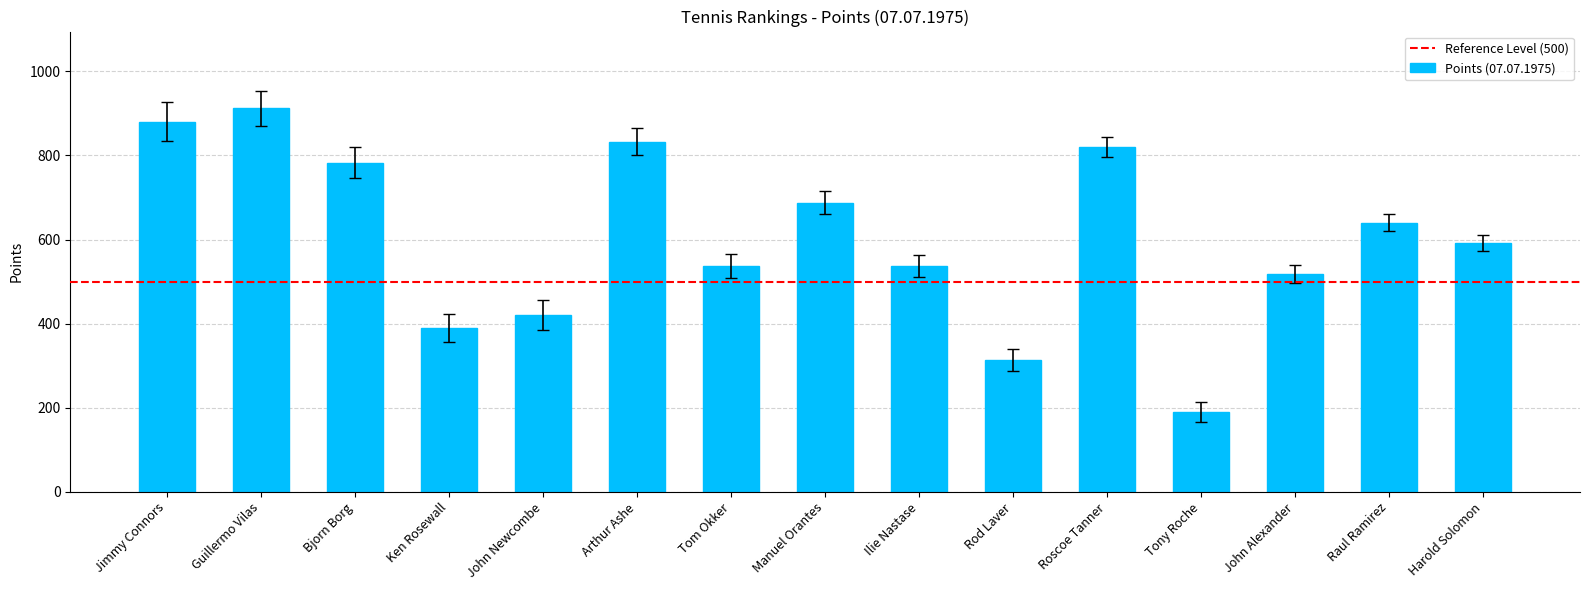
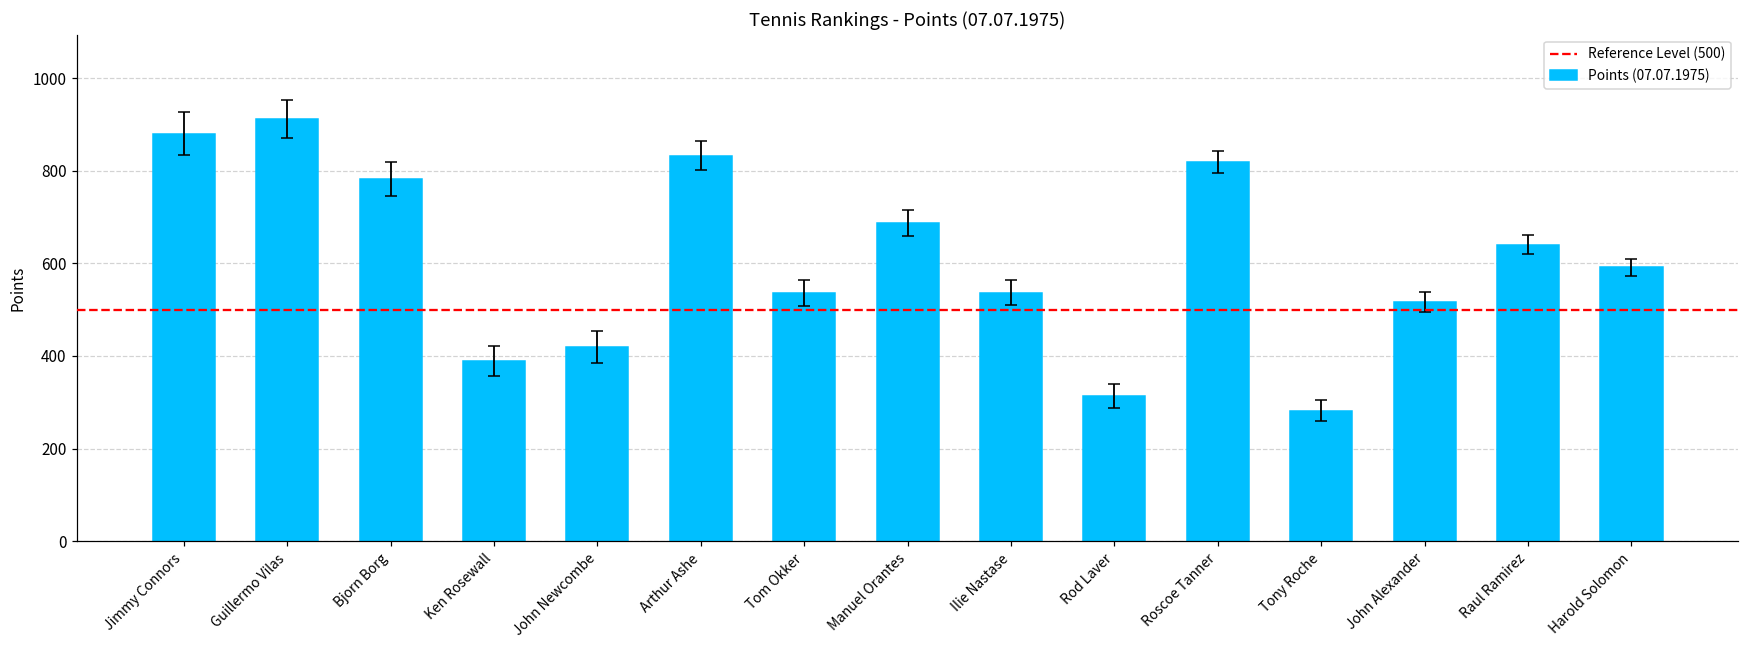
  {
    "Points (07.07.1975)": {
      "Jimmy Connors": 880,
      "Guillermo Vilas": 910,
      "Bjorn Borg": 780,
      "Ken Rosewall": 390,
      "John Newcombe": 420,
      "Arthur Ashe": 830,
      "Tom Okker": 540,
      "Manuel Orantes": 690,
      "Ilie Nastase": 540,
      "Rod Laver": 310,
      "Roscoe Tanner": 820,
-     "Tony Roche": 190,
+     "Tony Roche": 280,
      "John Alexander": 520,
      "Raul Ramirez": 640,
      "Harold Solomon": 590
    }
  }
